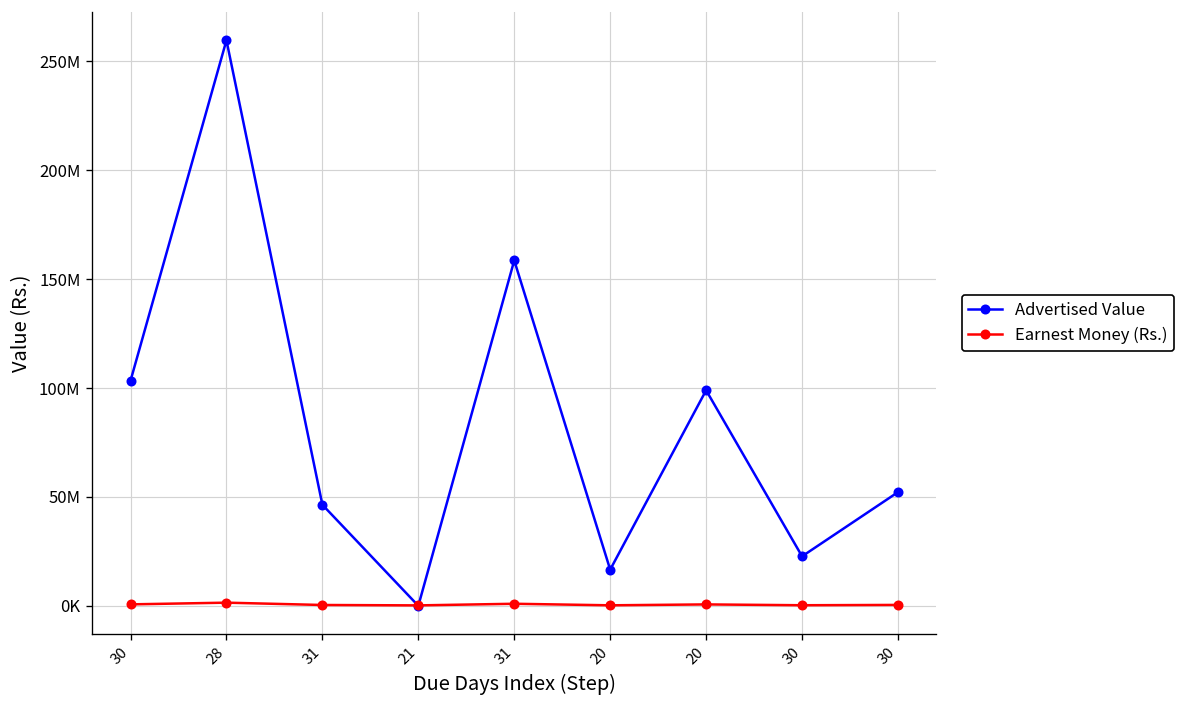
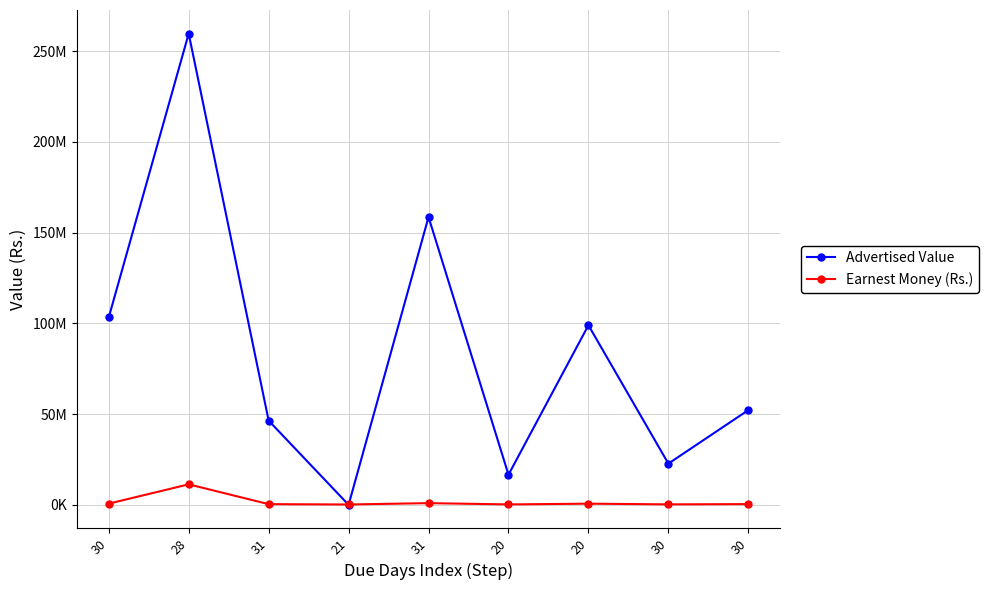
  {
    "Advertised Value": {
      "28": 260000000
    },
    "Earnest Money (Rs.)": {
-     "28": 1000000
+     "28": 11000000
    }
  }
